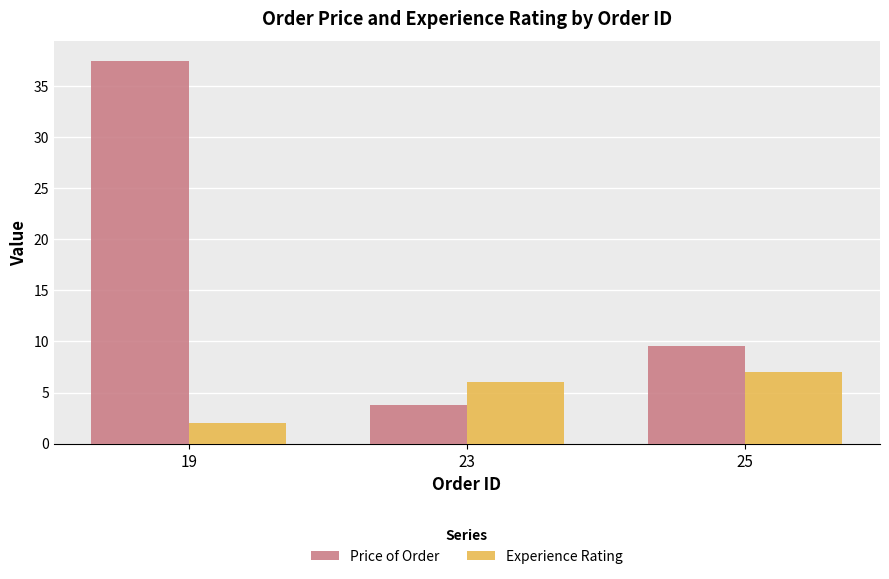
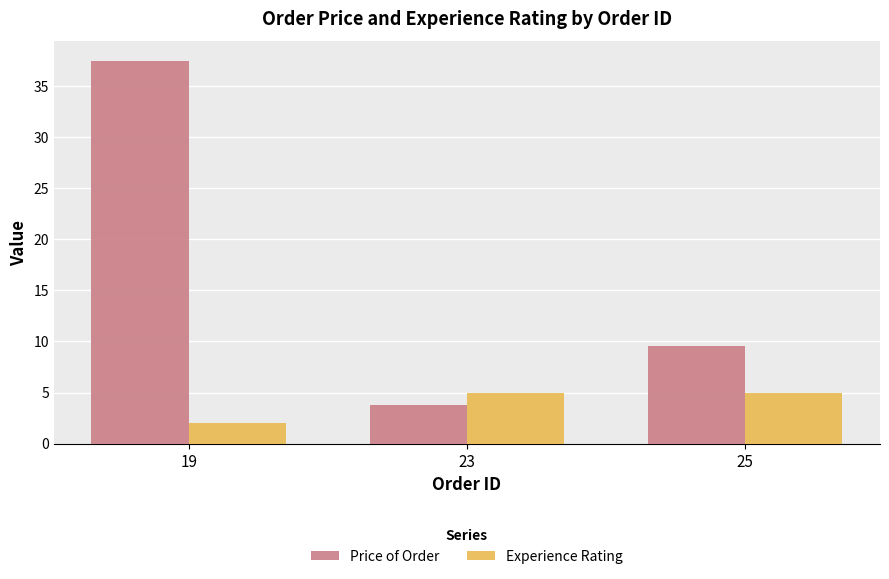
  {
    "Price of Order": {
      "19": 37.5,
      "23": 3.8,
      "25": 9.6
    },
    "Experience Rating": {
      "19": 2,
-     "23": 6,
-     "25": 7
+     "23": 5,
+     "25": 5
    }
  }
